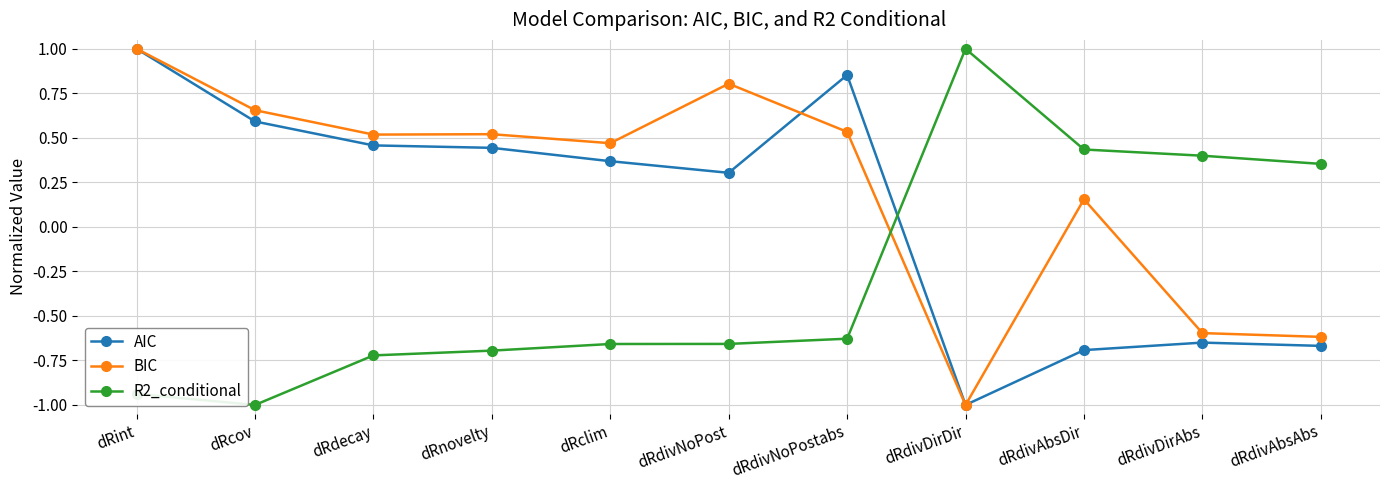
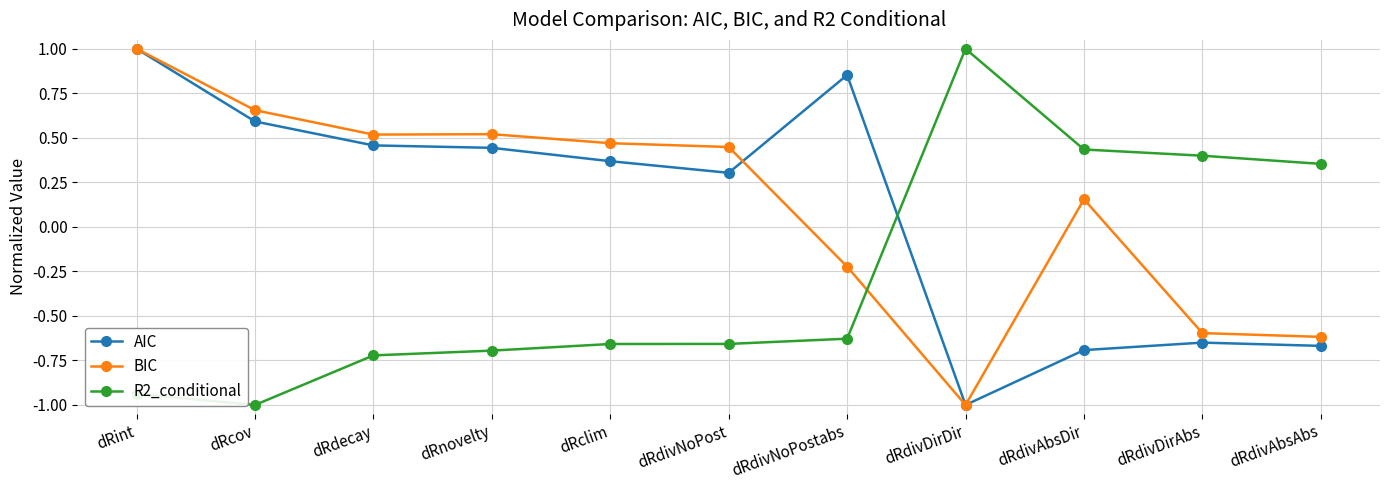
  {
    "AIC": {
      "dRcov": 0.59,
      "dRdecay": 0.46,
      "dRnovelty": 0.44,
      "dRclim": 0.37,
      "dRdivNoPost": 0.30,
      "dRdivNoPostabs": 0.85,
      "dRdivAbsDir": -0.69,
      "dRdivDirAbs": -0.65,
      "dRdivAbsAbs": -0.67
    },
    "BIC": {
      "dRcov": 0.66,
      "dRdecay": 0.52,
      "dRnovelty": 0.52,
      "dRclim": 0.47,
-     "dRdivNoPost": 0.80,
-     "dRdivNoPostabs": 0.53,
+     "dRdivNoPost": 0.45,
+     "dRdivNoPostabs": -0.22,
      "dRdivAbsDir": 0.15,
      "dRdivDirAbs": -0.60,
      "dRdivAbsAbs": -0.62
    },
    "R2_conditional": {
      "dRcov": -1.00,
      "dRdecay": -0.72,
      "dRnovelty": -0.69,
      "dRclim": -0.66,
      "dRdivNoPost": -0.66,
      "dRdivNoPostabs": -0.63,
      "dRdivDirDir": 1.00,
      "dRdivAbsDir": 0.43,
      "dRdivDirAbs": 0.40,
      "dRdivAbsAbs": 0.35
    }
  }
